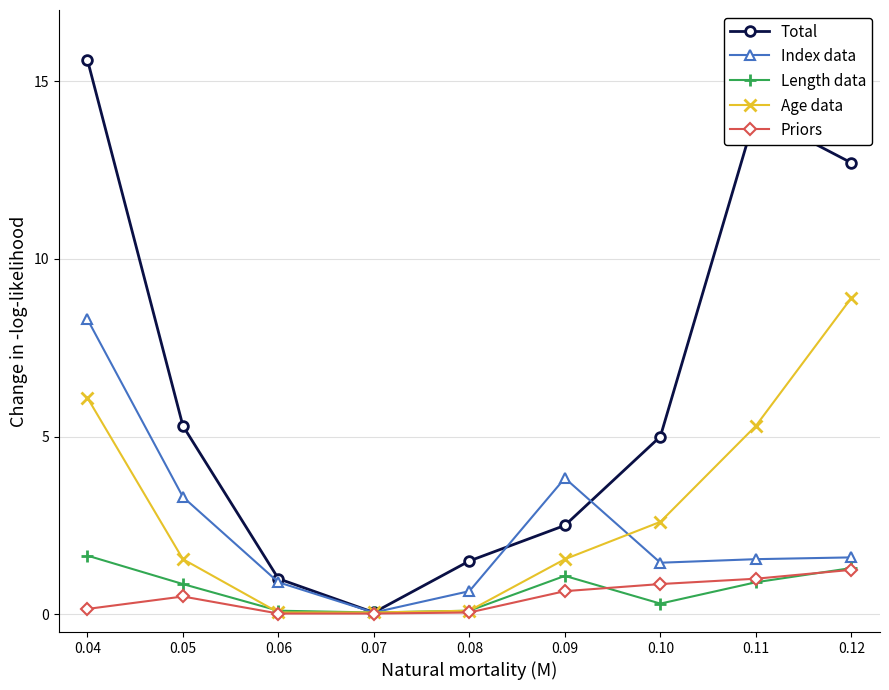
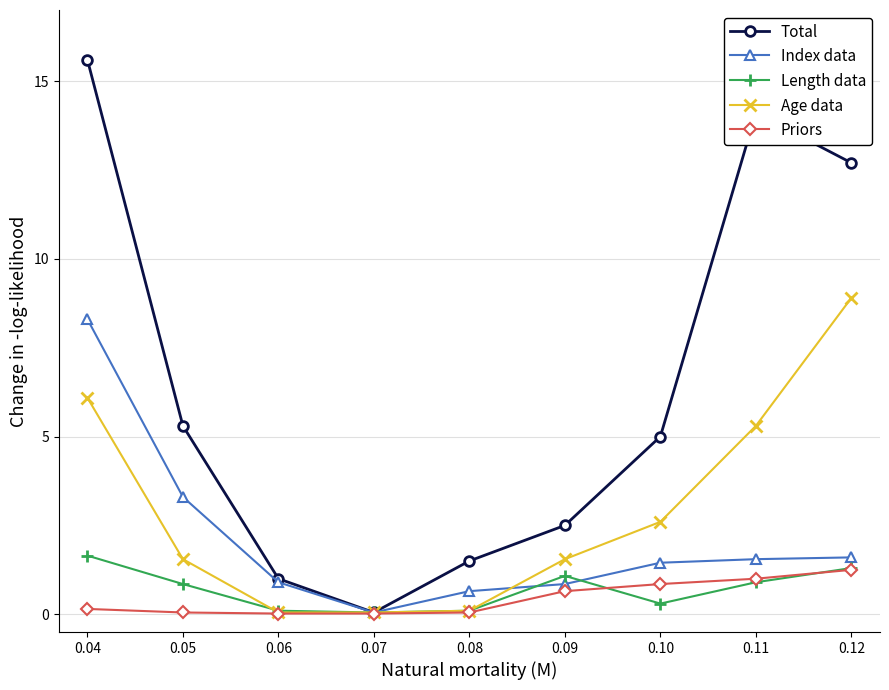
  {
    "Total": {
      "0.04": 15.6,
      "0.05": 5.3,
      "0.06": 1.0,
      "0.08": 1.5,
      "0.09": 2.5,
      "0.10": 5.0,
      "0.12": 12.7
    },
    "Index data": {
      "0.04": 8.3,
      "0.05": 3.3,
      "0.06": 0.9,
      "0.08": 0.7,
-     "0.09": 3.8,
+     "0.09": 0.9,
      "0.10": 1.5,
      "0.11": 1.6,
      "0.12": 1.6
    },
    "Length data": {
      "0.04": 1.7,
      "0.05": 0.9,
      "0.09": 1.1,
      "0.10": 0.3,
      "0.11": 0.9
    },
    "Age data": {
      "0.04": 6.1,
      "0.05": 1.6,
      "0.09": 1.6,
      "0.10": 2.6,
      "0.11": 5.3,
      "0.12": 8.9
    },
    "Priors": {
      "0.04": 0.2,
-     "0.05": 0.5,
+     "0.05": 0.1,
      "0.09": 0.7,
      "0.10": 0.9,
      "0.11": 1.0
    }
  }
